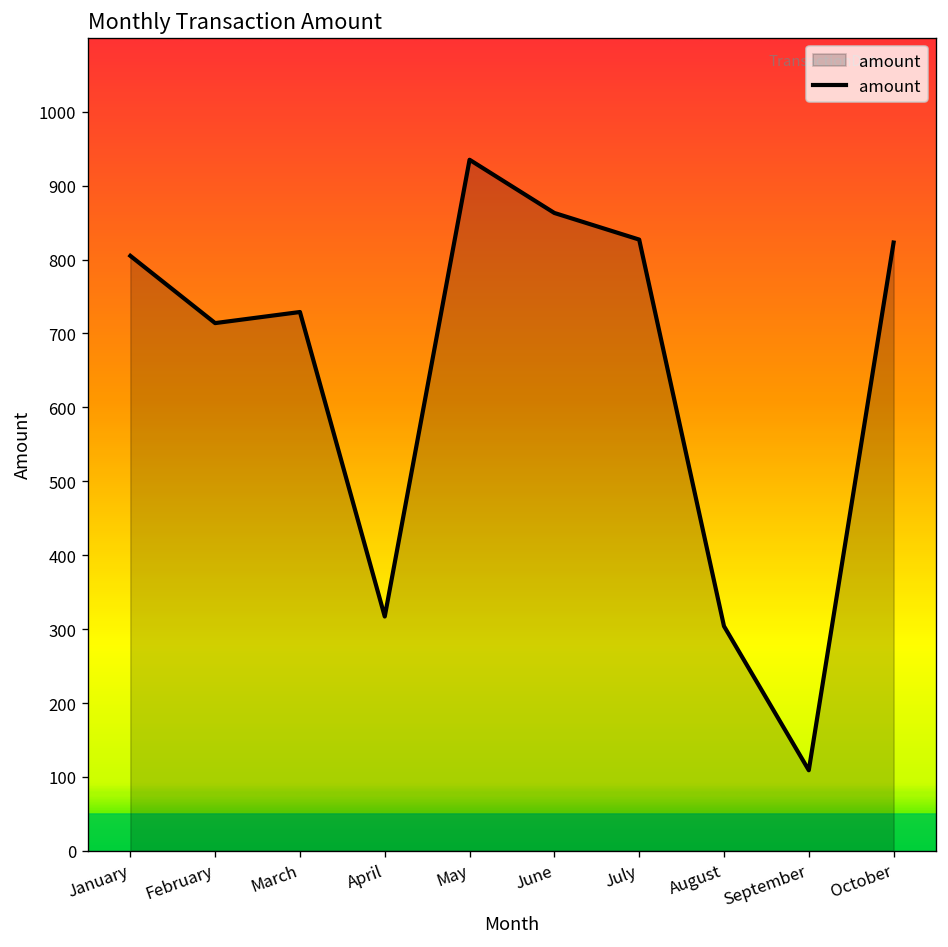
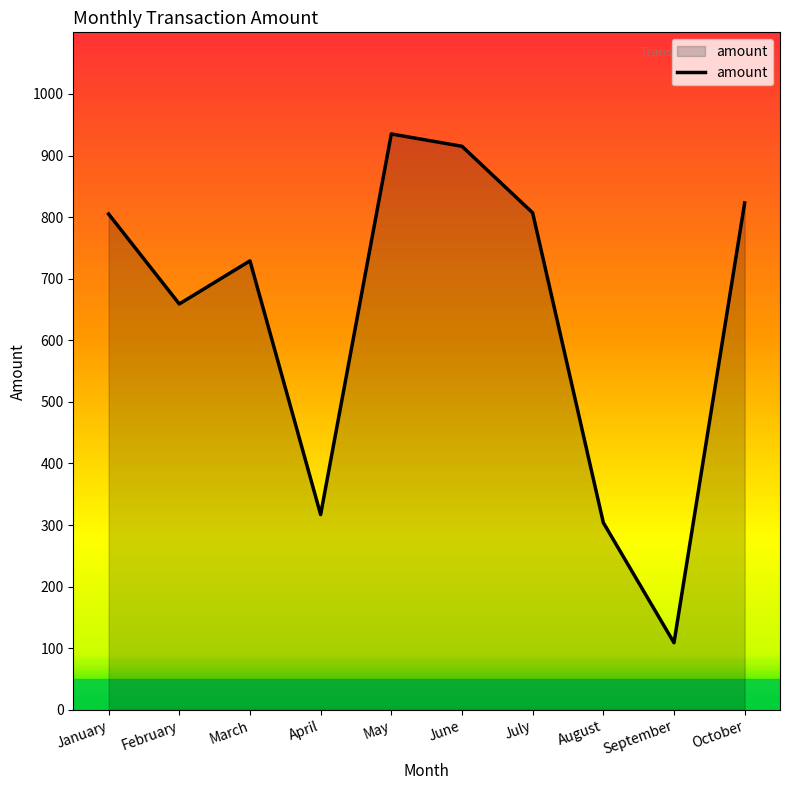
  {
    "January": 810,
-   "February": 710,
+   "February": 660,
    "March": 730,
    "April": 320,
    "May": 940,
-   "June": 860,
-   "July": 830,
+   "June": 920,
+   "July": 810,
    "August": 300,
    "September": 110,
    "October": 820
  }
